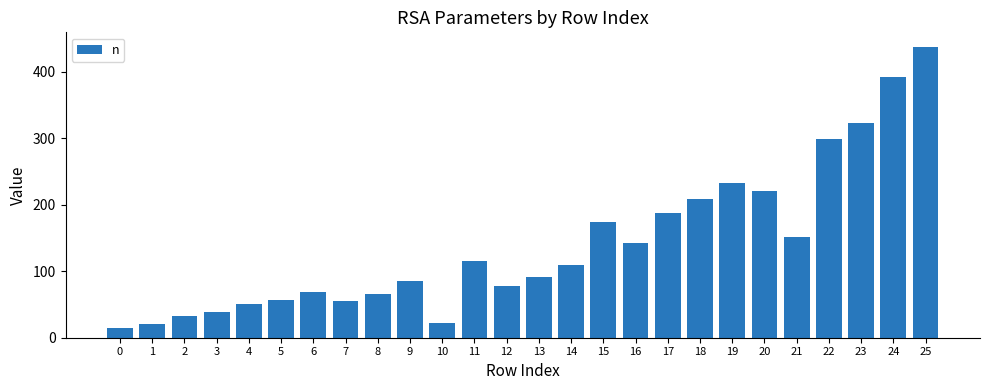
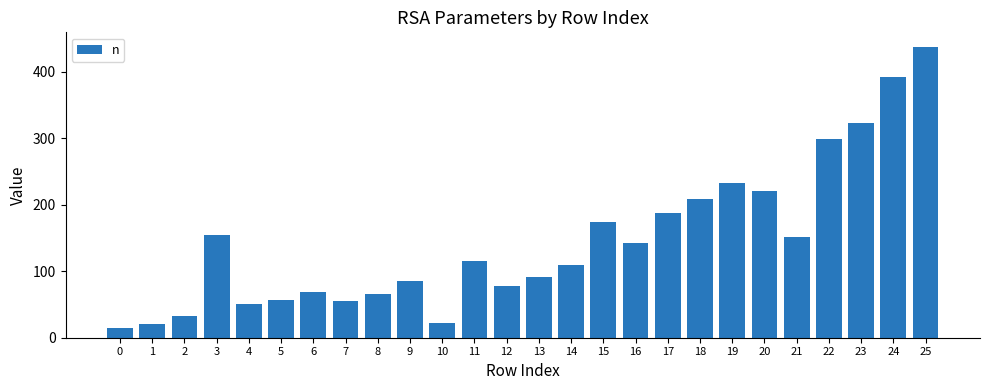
  {
    "0": 20,
    "1": 20,
    "2": 30,
-   "3": 40,
+   "3": 150,
    "4": 50,
    "5": 60,
    "6": 70,
    "7": 60,
    "8": 70,
    "9": 90,
    "10": 20,
    "11": 120,
    "12": 80,
    "13": 90,
    "14": 110,
    "15": 170,
    "16": 140,
    "17": 190,
    "18": 210,
    "19": 230,
    "20": 220,
    "21": 150,
    "22": 300,
    "23": 320,
    "24": 390,
    "25": 440
  }
